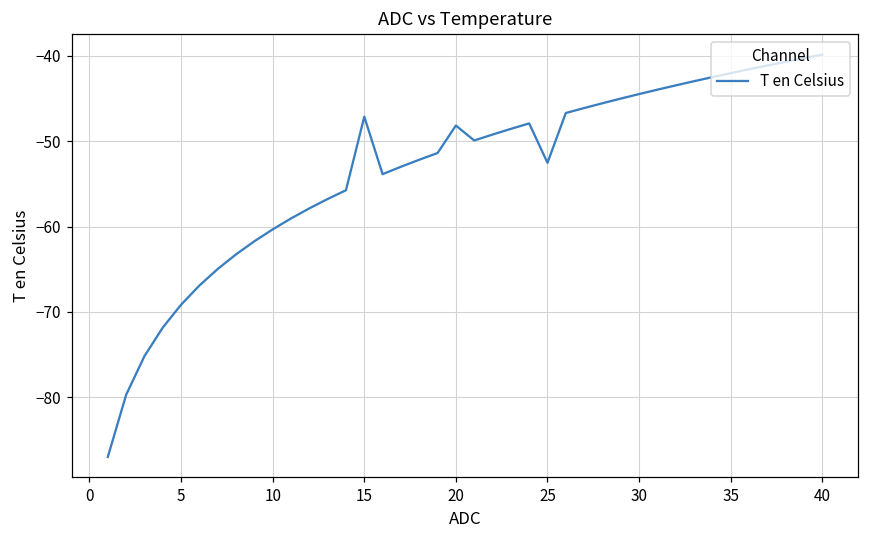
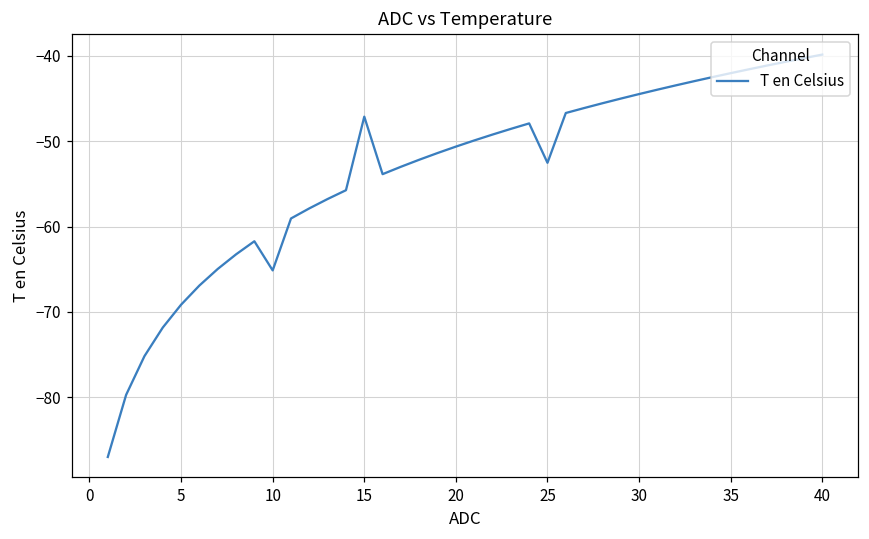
  {
    "5": -69,
-   "10": -60,
+   "10": -65,
    "15": -47,
-   "20": -48,
+   "20": -51,
    "25": -53,
    "30": -44
  }
